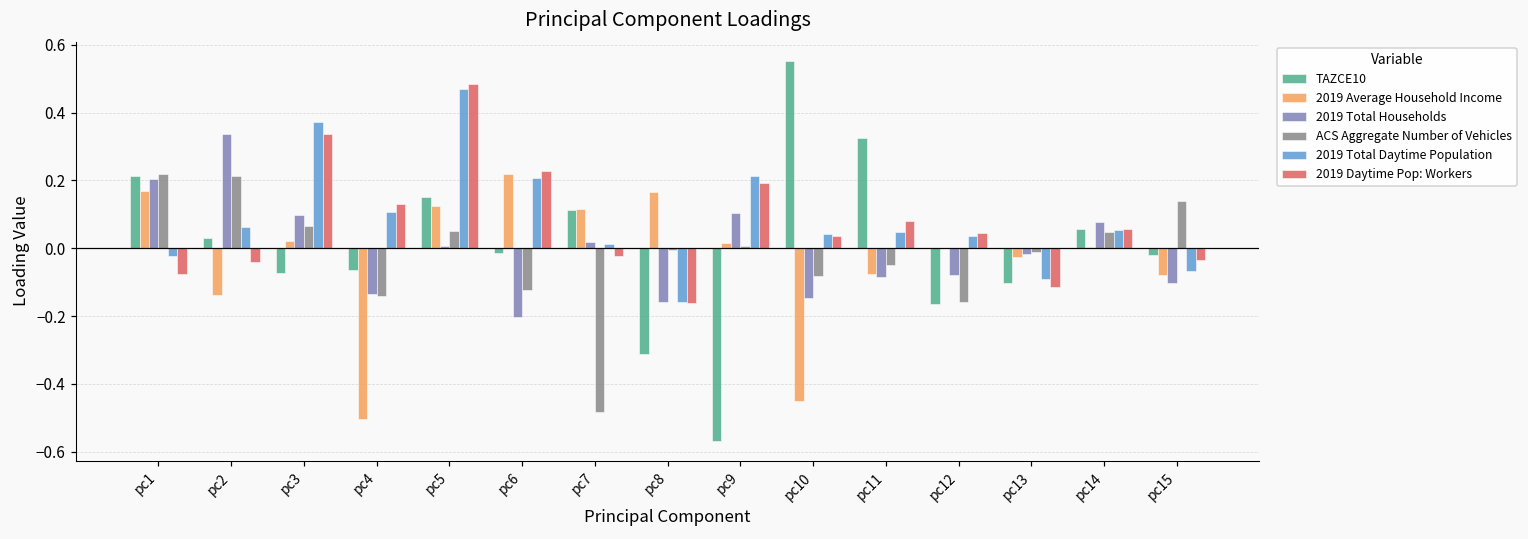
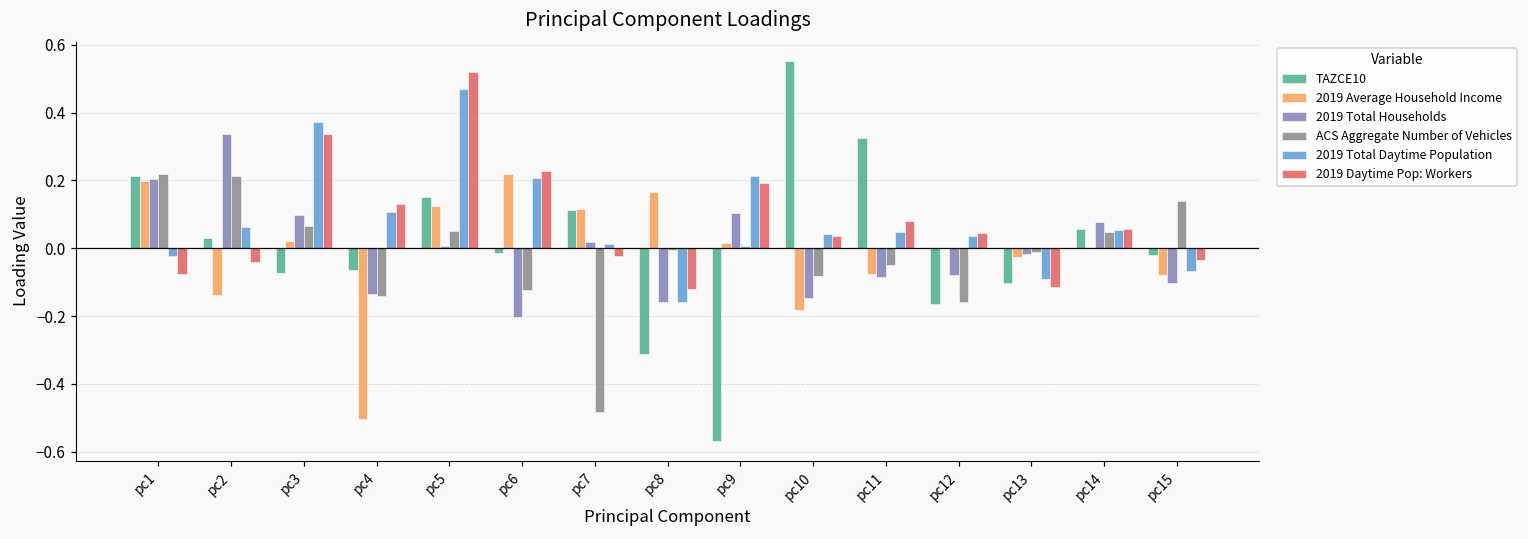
  {
    "TAZCE10": {
      "pc1": 0.21,
      "pc2": 0.03,
      "pc3": -0.07,
      "pc4": -0.06,
      "pc5": 0.15,
      "pc6": -0.01,
      "pc7": 0.11,
      "pc8": -0.31,
      "pc9": -0.57,
      "pc10": 0.55,
      "pc11": 0.32,
      "pc12": -0.16,
      "pc13": -0.10,
      "pc14": 0.06,
      "pc15": -0.02
    },
    "2019 Average Household Income": {
-     "pc1": 0.17,
+     "pc1": 0.20,
      "pc2": -0.14,
      "pc3": 0.02,
      "pc4": -0.50,
      "pc5": 0.12,
      "pc6": 0.22,
      "pc7": 0.12,
      "pc8": 0.16,
      "pc9": 0.01,
-     "pc10": -0.45,
+     "pc10": -0.18,
      "pc11": -0.08,
      "pc13": -0.02,
      "pc15": -0.08
    },
    "2019 Daytime Pop: Workers": {
      "pc1": -0.08,
      "pc2": -0.04,
      "pc3": 0.34,
      "pc4": 0.13,
-     "pc5": 0.48,
+     "pc5": 0.52,
      "pc6": 0.23,
      "pc7": -0.02,
-     "pc8": -0.16,
+     "pc8": -0.12,
      "pc9": 0.19,
      "pc10": 0.04,
      "pc11": 0.08,
      "pc12": 0.05,
      "pc13": -0.11,
      "pc14": 0.06,
      "pc15": -0.03
    }
  }
